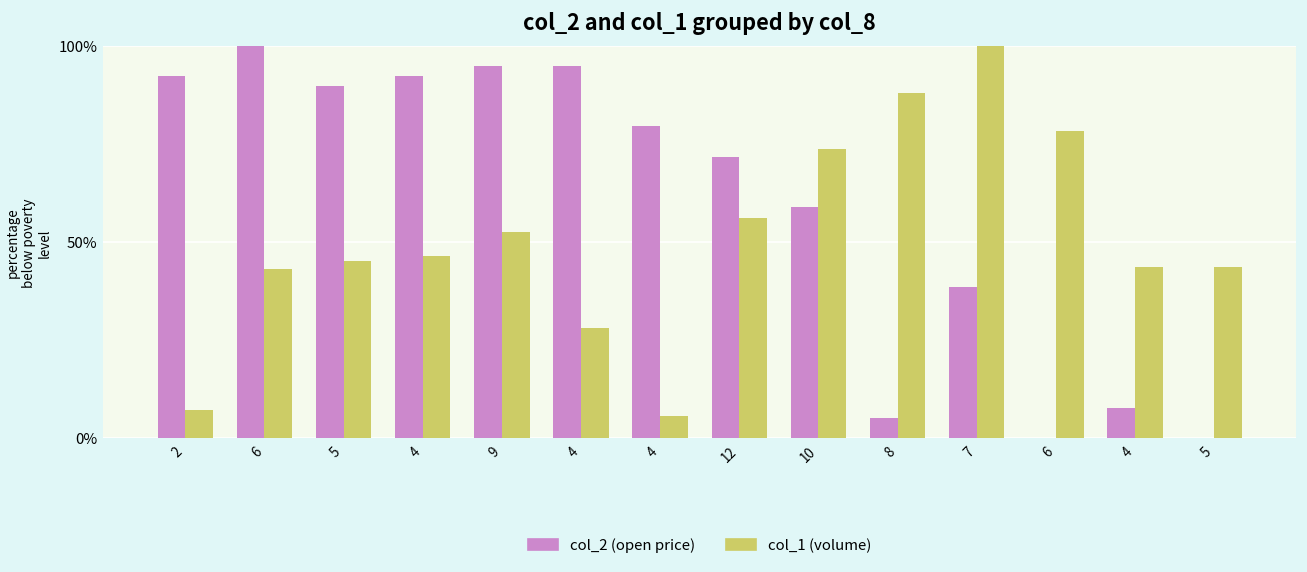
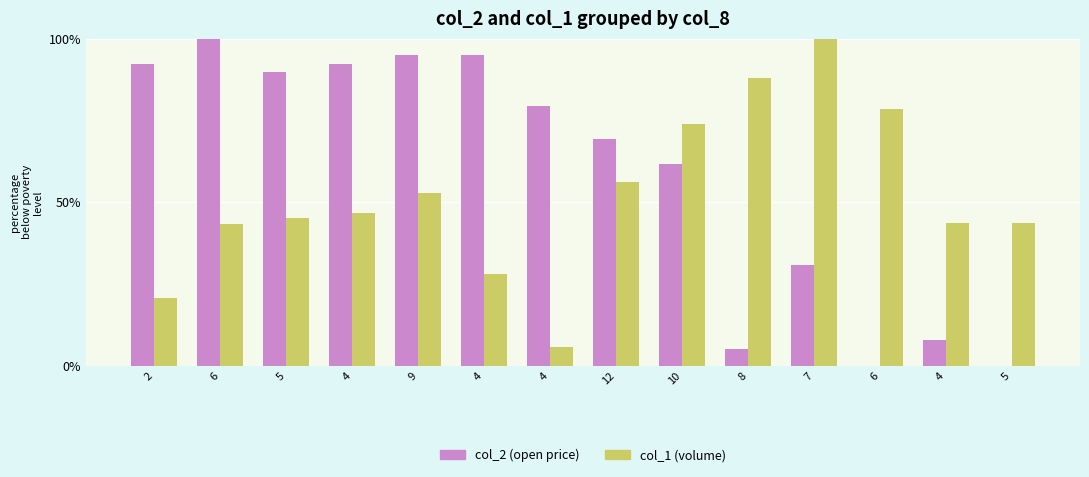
  {
    "col_2 (open price)": {
      "2": "92%",
      "9": "95%",
-     "12": "72%",
-     "10": "59%",
+     "12": "69%",
+     "10": "62%",
      "8": "5%",
-     "7": "38%"
+     "7": "31%"
    },
    "col_1 (volume)": {
-     "2": "7%",
+     "2": "21%",
      "9": "53%",
      "12": "56%",
      "10": "74%",
      "8": "88%",
      "7": "100%"
    }
  }
